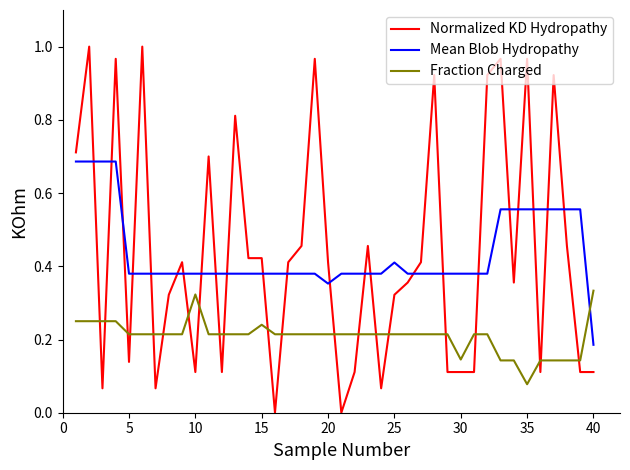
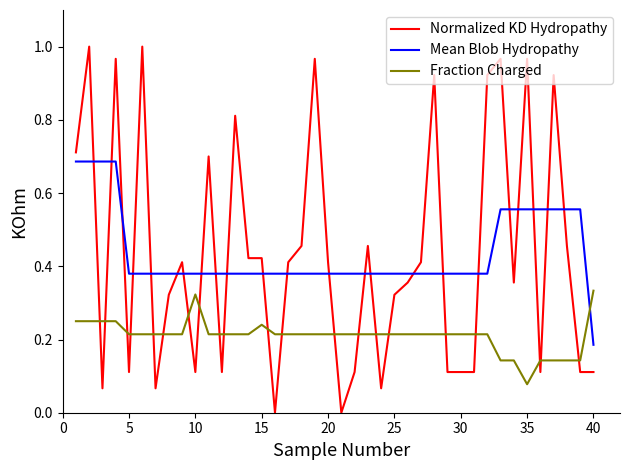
  {
    "Normalized KD Hydropathy": {
-     "5": 0.14,
+     "5": 0.11,
      "10": 0.11,
      "15": 0.42,
      "20": 0.41,
      "25": 0.32,
      "30": 0.11,
      "40": 0.11
    },
    "Mean Blob Hydropathy": {
      "5": 0.38,
      "10": 0.38,
      "15": 0.38,
-     "20": 0.35,
-     "25": 0.41,
+     "20": 0.38,
+     "25": 0.38,
      "30": 0.38,
      "35": 0.56,
      "40": 0.19
    },
    "Fraction Charged": {
      "5": 0.21,
      "10": 0.32,
      "15": 0.24,
      "20": 0.21,
      "25": 0.21,
-     "30": 0.15,
+     "30": 0.21,
      "35": 0.08,
      "40": 0.33
    }
  }
